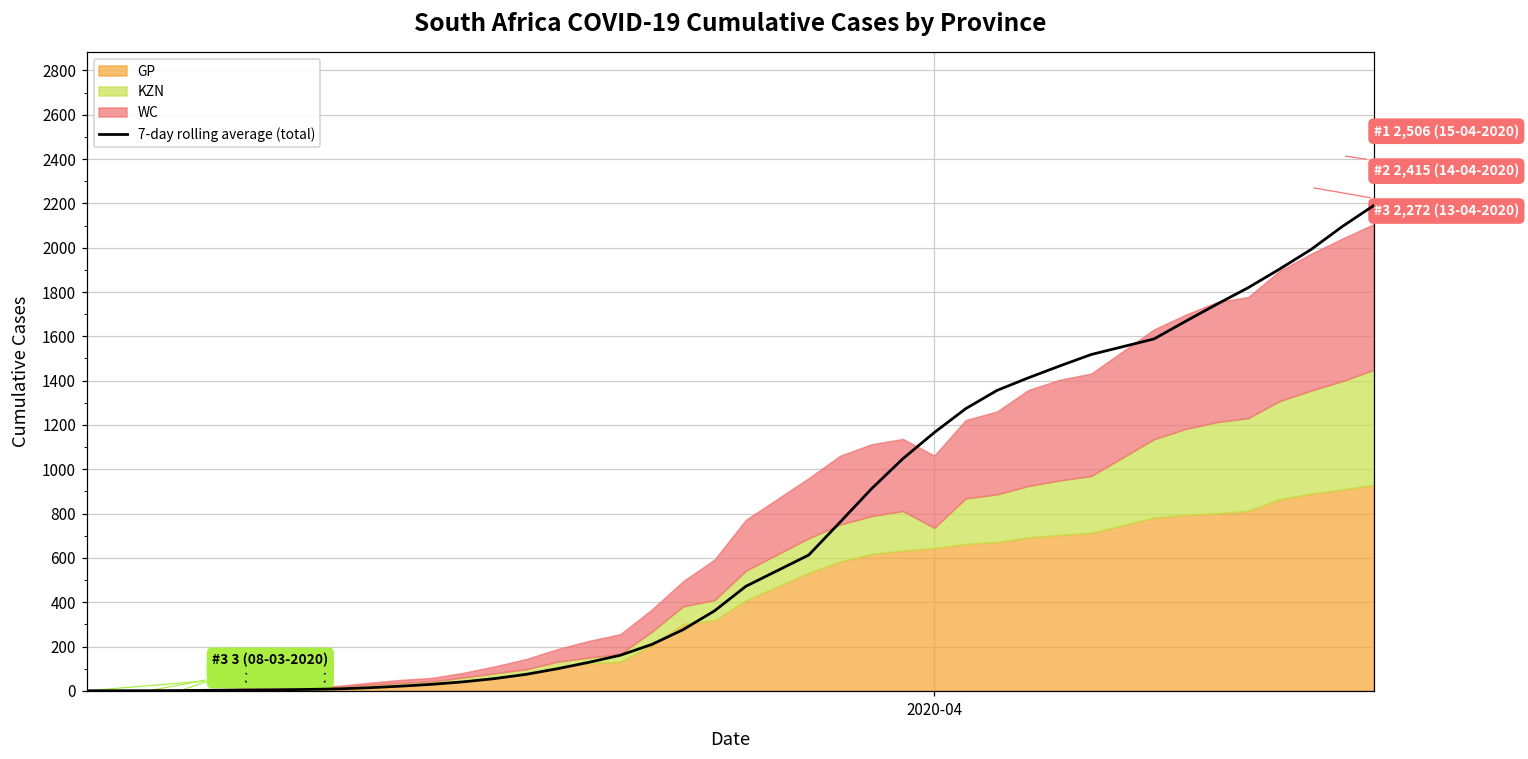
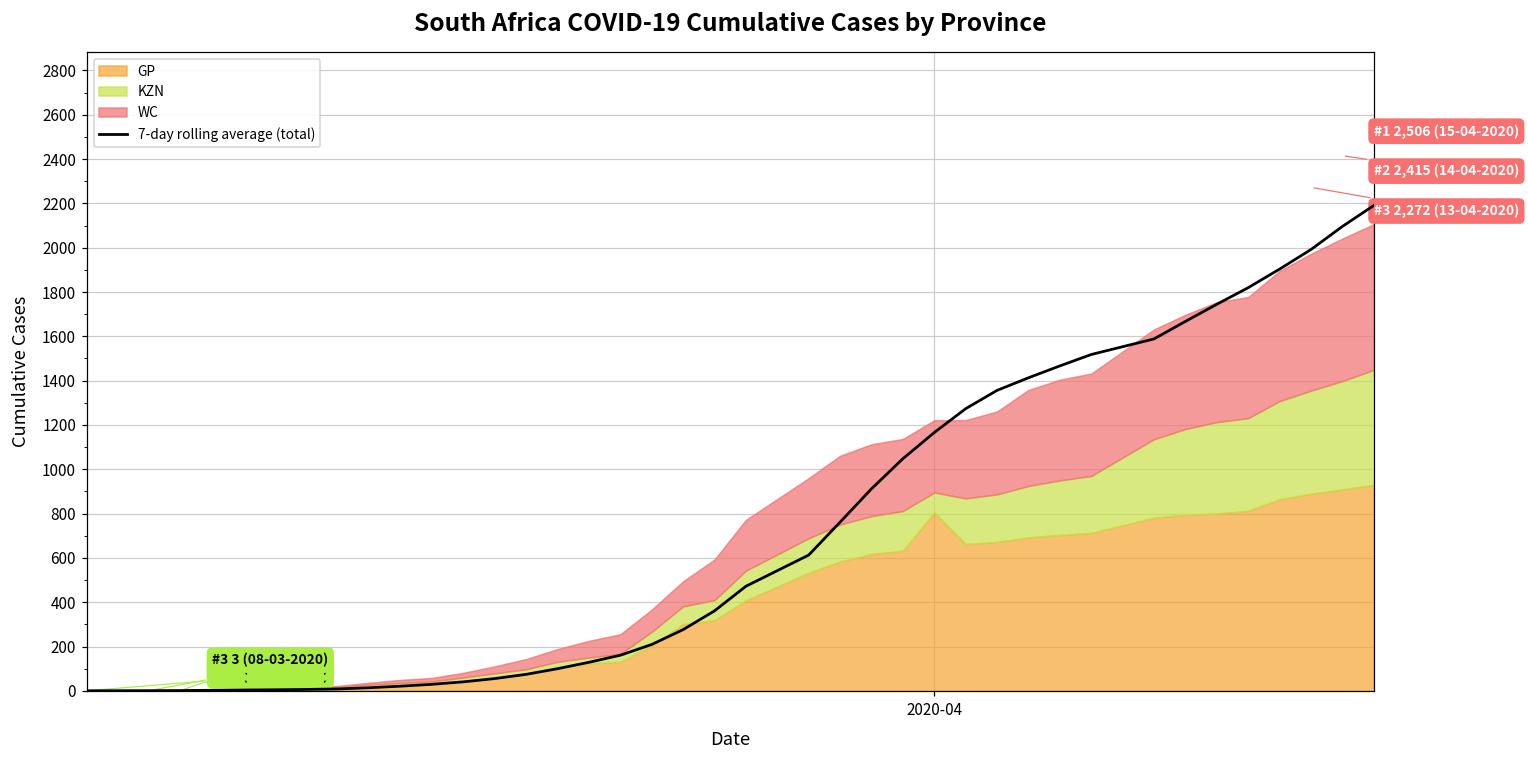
  {
    "GP": {
-     "2020-04": 650
+     "2020-04": 800
    },
    "7-day rolling average (total)": {
      "2020-04": 1170
    },
    "KZN": {
      "2020-04": 90
    },
    "WC": {
      "2020-04": 330
    }
  }
